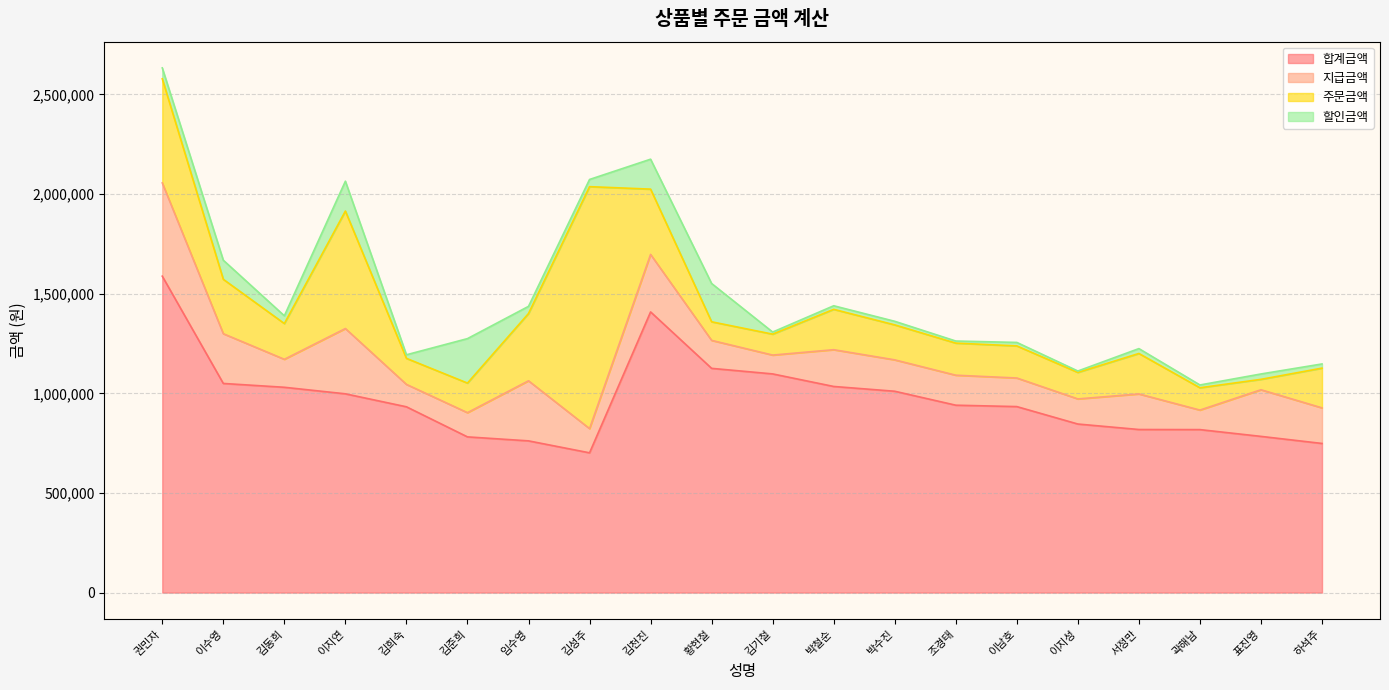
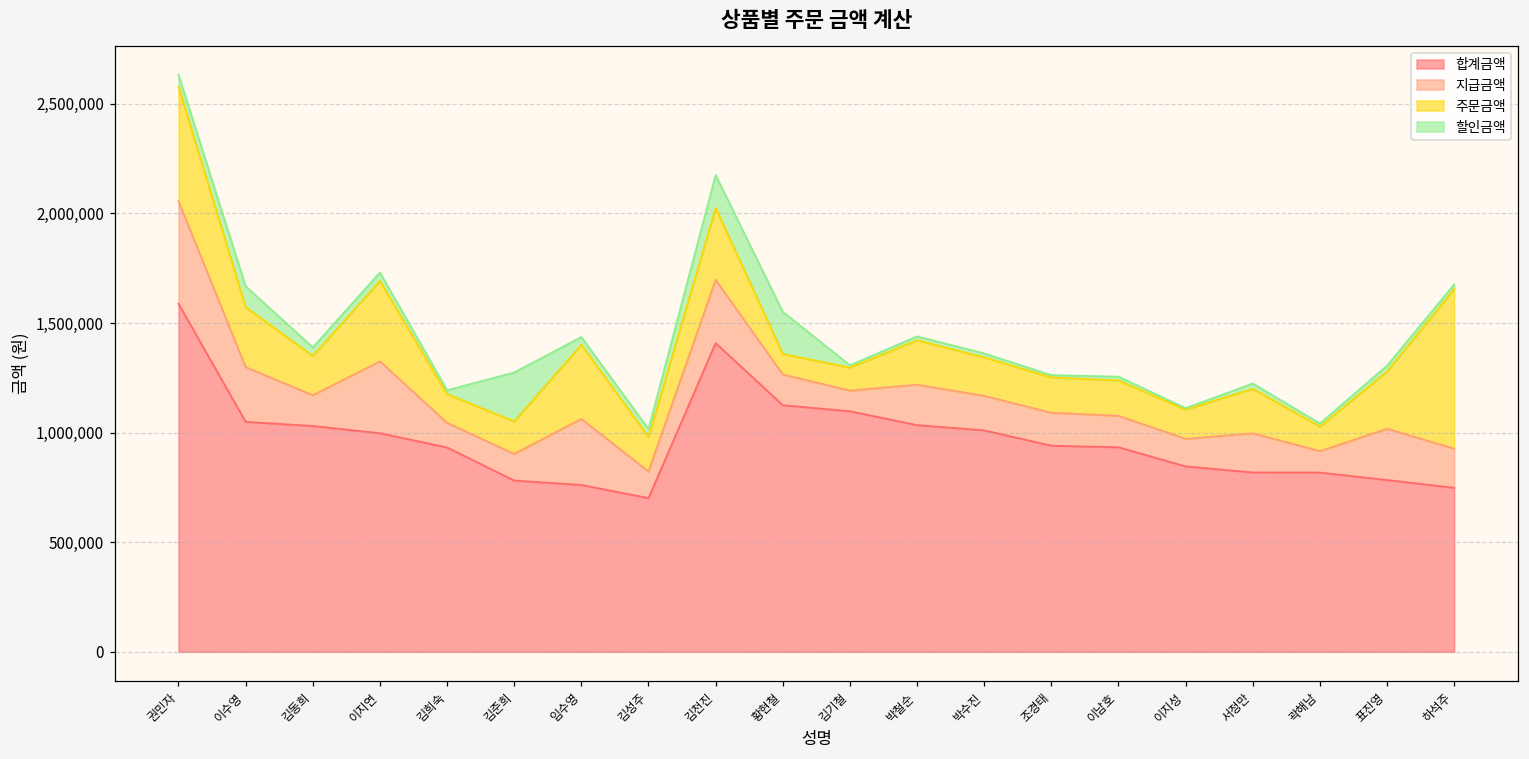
  {
    "주문금액": {
      "권민자": "520,000",
      "이수영": "270,000",
      "김동희": "180,000",
-     "이지연": "590,000",
+     "이지연": "370,000",
      "김희숙": "130,000",
      "김준희": "150,000",
      "임수영": "340,000",
-     "김성주": "1,210,000",
+     "김성주": "160,000",
      "김천진": "330,000",
      "황현철": "90,000",
      "박철순": "200,000",
      "박수진": "180,000",
      "이남호": "160,000",
      "서정만": "200,000",
      "곽해남": "110,000",
-     "표진영": "50,000",
-     "하석주": "200,000"
+     "표진영": "260,000",
+     "하석주": "730,000"
    },
    "할인금액": {
      "권민자": "50,000",
      "이수영": "100,000",
      "김동희": "40,000",
-     "이지연": "150,000",
+     "이지연": "40,000",
      "김희숙": "20,000",
      "김준희": "220,000",
      "임수영": "40,000",
      "김성주": "40,000",
      "김천진": "150,000",
      "황현철": "190,000",
      "박철순": "20,000",
      "박수진": "20,000",
      "이남호": "20,000",
      "서정만": "20,000",
      "곽해남": "10,000",
      "표진영": "30,000",
      "하석주": "20,000"
    }
  }
